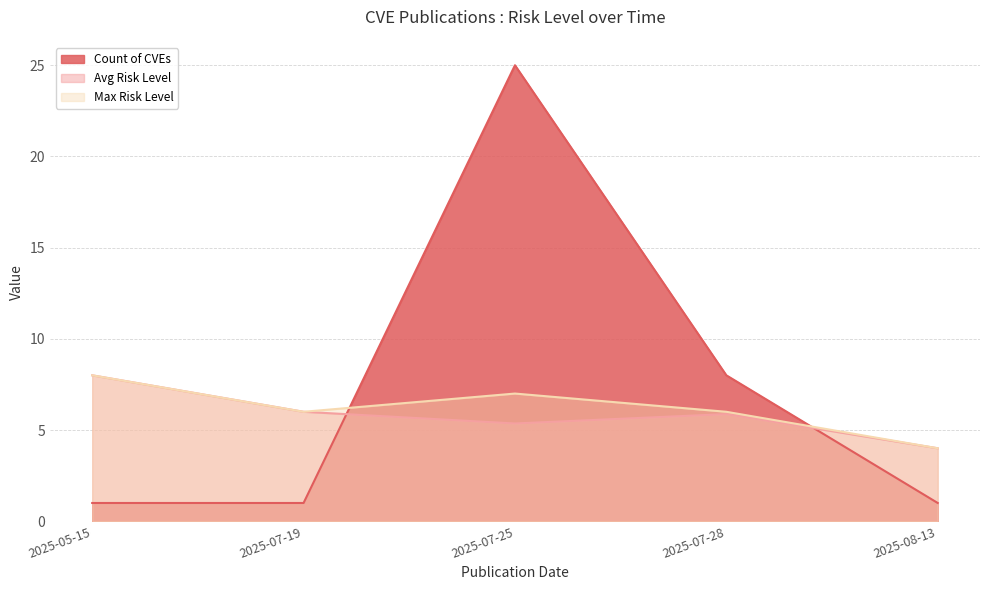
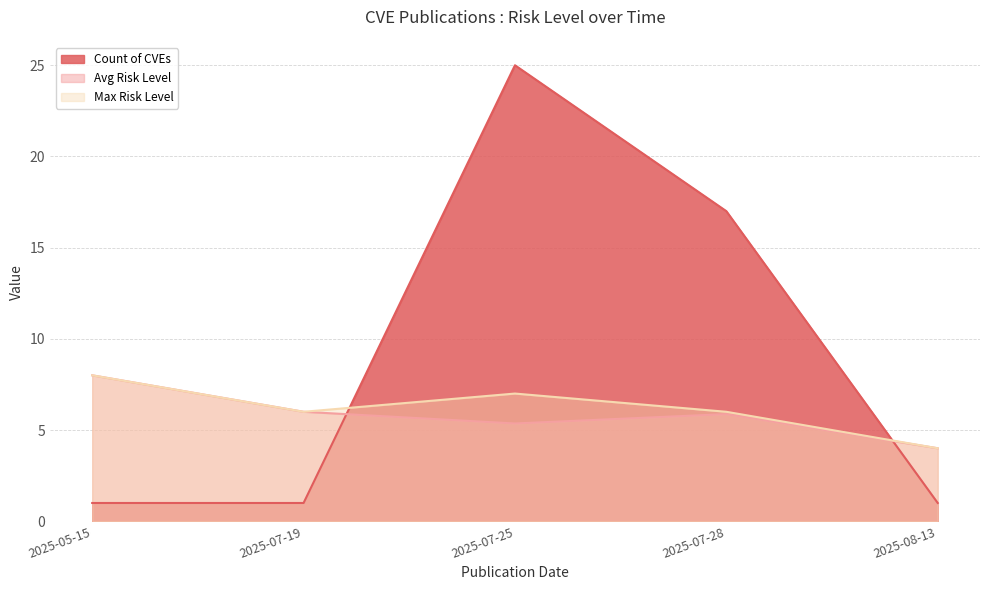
  {
    "Count of CVEs": {
      "2025-05-15": 1,
      "2025-07-19": 1,
      "2025-07-25": 25,
-     "2025-07-28": 8,
+     "2025-07-28": 17,
      "2025-08-13": 1
    }
  }
